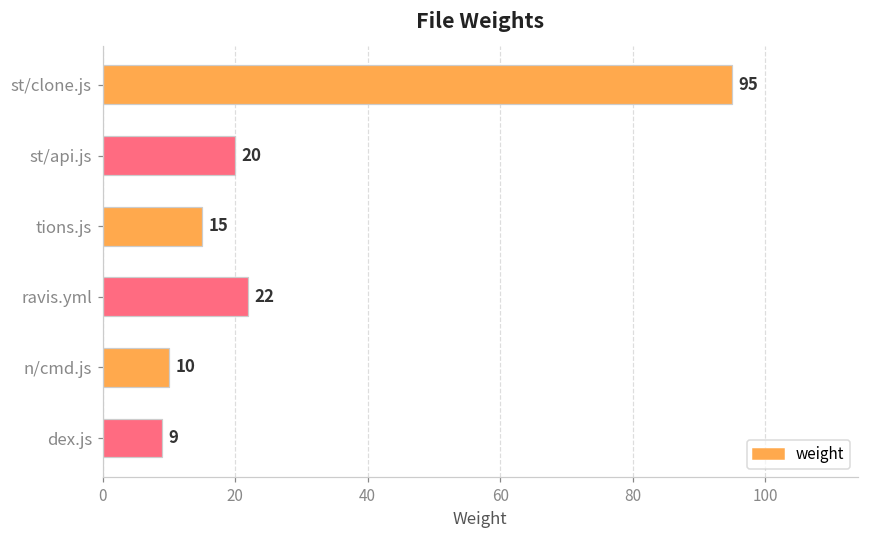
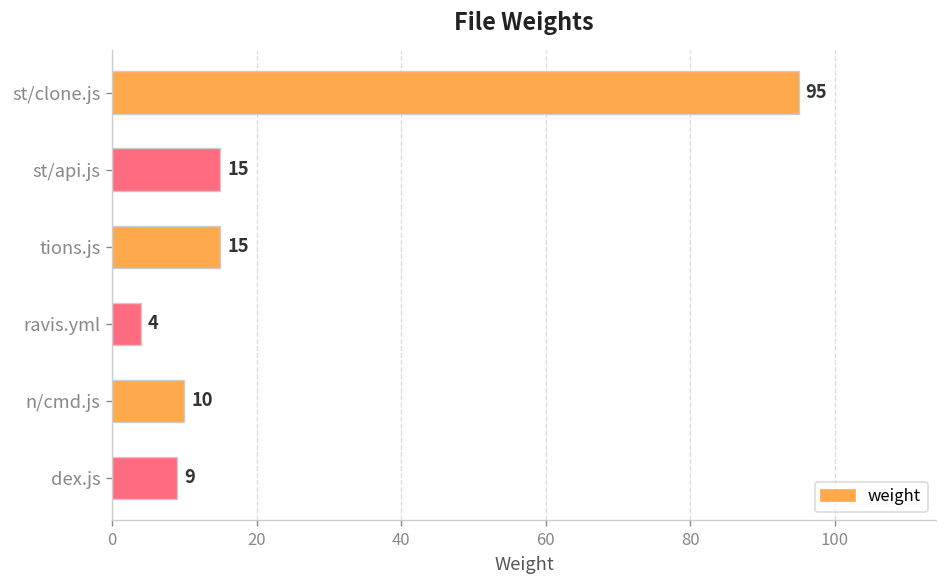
  {
    "st/clone.js": 95,
-   "st/api.js": 20,
+   "st/api.js": 15,
    "tions.js": 15,
-   "ravis.yml": 22,
+   "ravis.yml": 4,
    "n/cmd.js": 10,
    "dex.js": 9
  }
